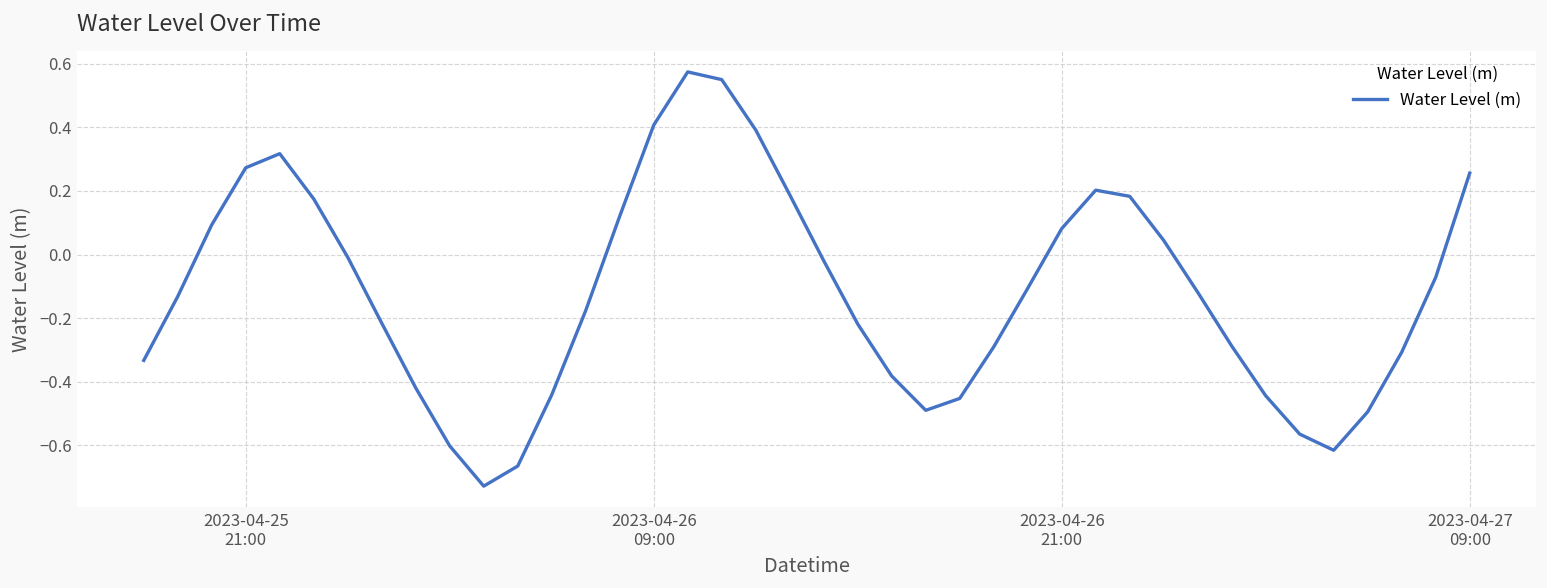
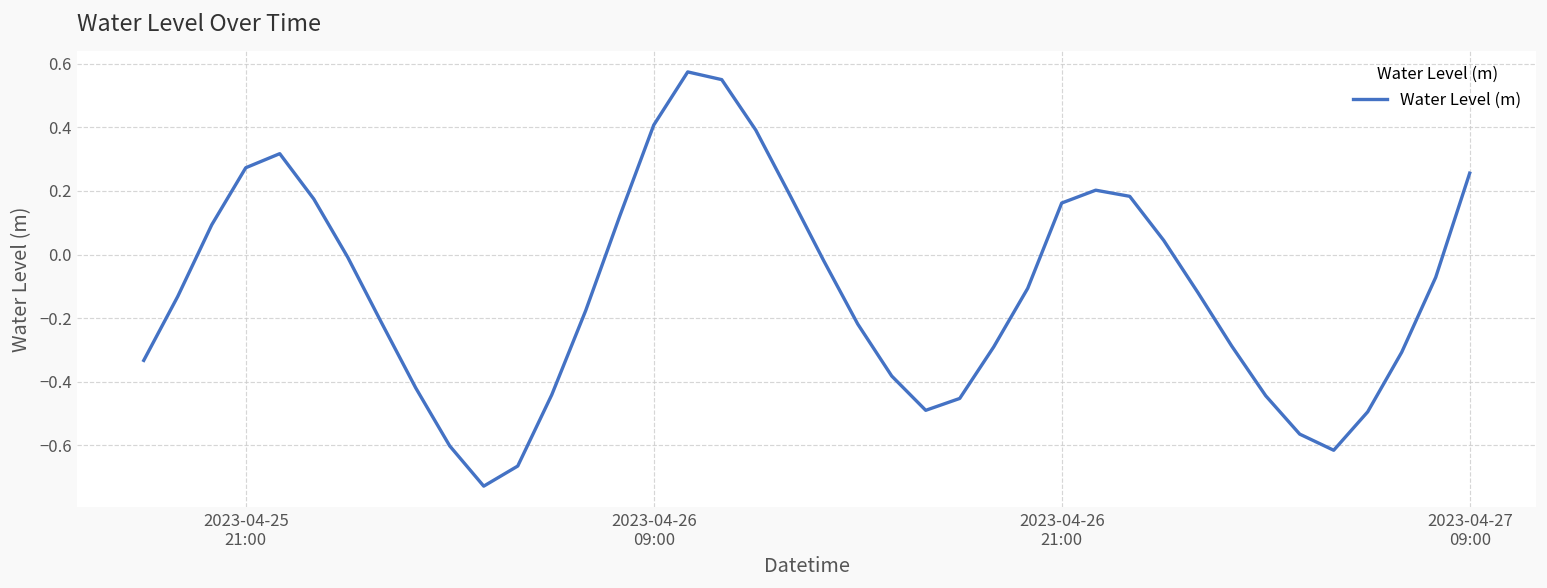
  {
    "2023-04-25 21:00": 0.27,
    "2023-04-26 09:00": 0.41,
-   "2023-04-26 21:00": 0.08,
+   "2023-04-26 21:00": 0.16,
    "2023-04-27 09:00": 0.26
  }
